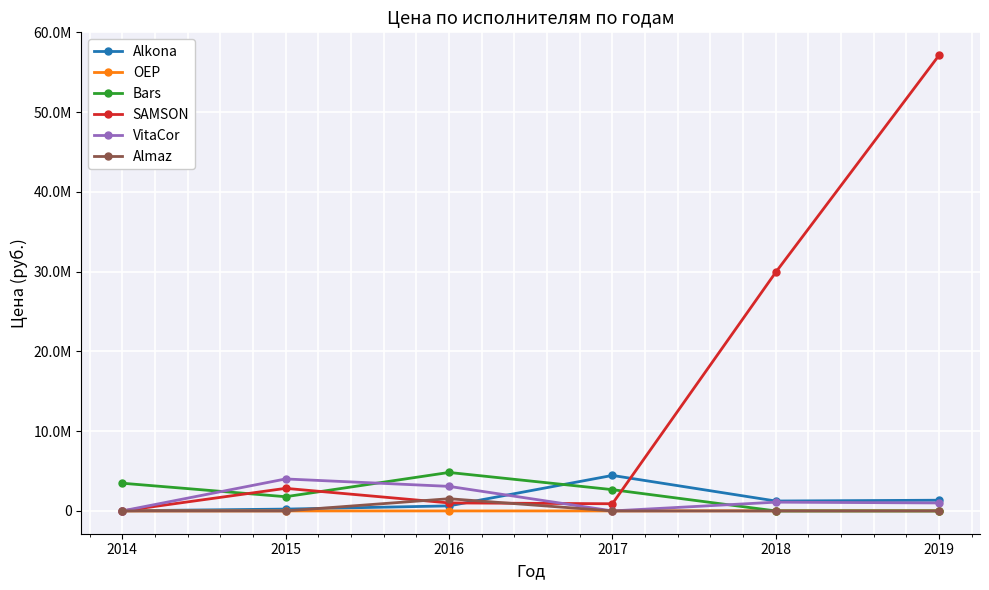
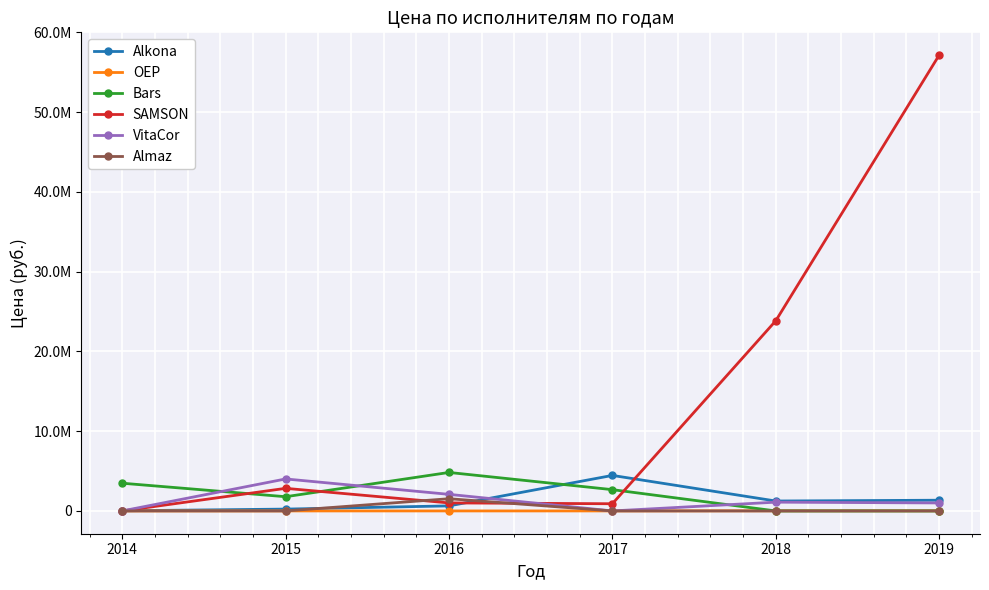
  {
    "Alkona": {
      "2016": 1000000,
      "2017": 4000000,
      "2019": 1000000
    },
    "OEP": {
      "2016": 0
    },
    "Bars": {
      "2014": 3000000,
      "2015": 2000000,
      "2016": 5000000,
      "2017": 3000000
    },
    "SAMSON": {
      "2015": 3000000,
      "2016": 1000000,
      "2017": 1000000,
-     "2018": 30000000,
+     "2018": 24000000,
      "2019": 57000000
    },
    "VitaCor": {
      "2015": 4000000,
-     "2016": 3000000,
+     "2016": 2000000,
      "2019": 1000000
    },
    "Almaz": {
      "2016": 2000000
    }
  }
